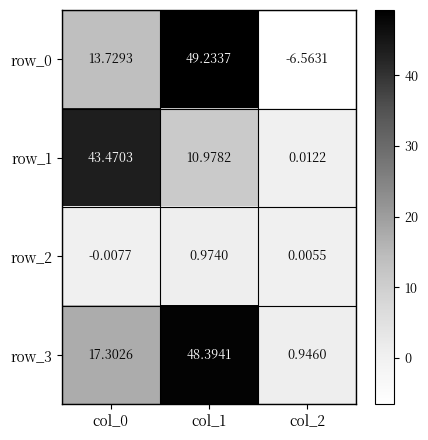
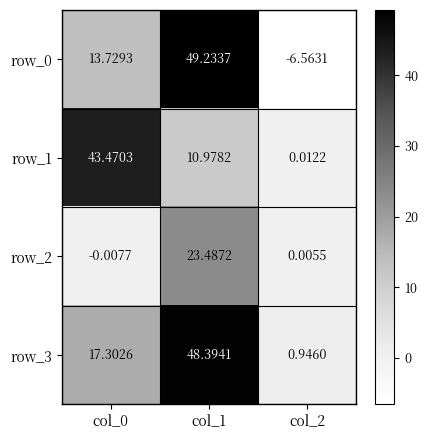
  {
    "row_0": {
      "col_0": 13.7293,
      "col_1": 49.2337,
      "col_2": -6.5631
    },
    "row_1": {
      "col_0": 43.4703,
      "col_1": 10.9782,
      "col_2": 0.0122
    },
    "row_2": {
      "col_0": -0.0077,
-     "col_1": 0.9740,
+     "col_1": 23.4872,
      "col_2": 0.0055
    },
    "row_3": {
      "col_0": 17.3026,
      "col_1": 48.3941,
      "col_2": 0.9460
    }
  }
